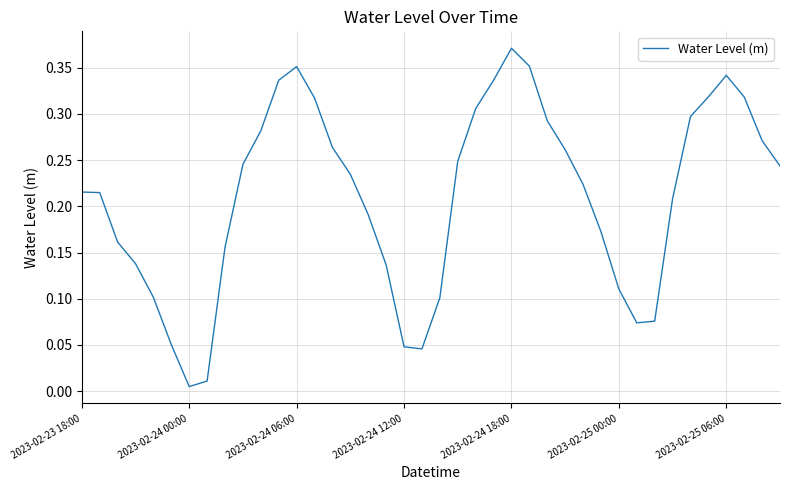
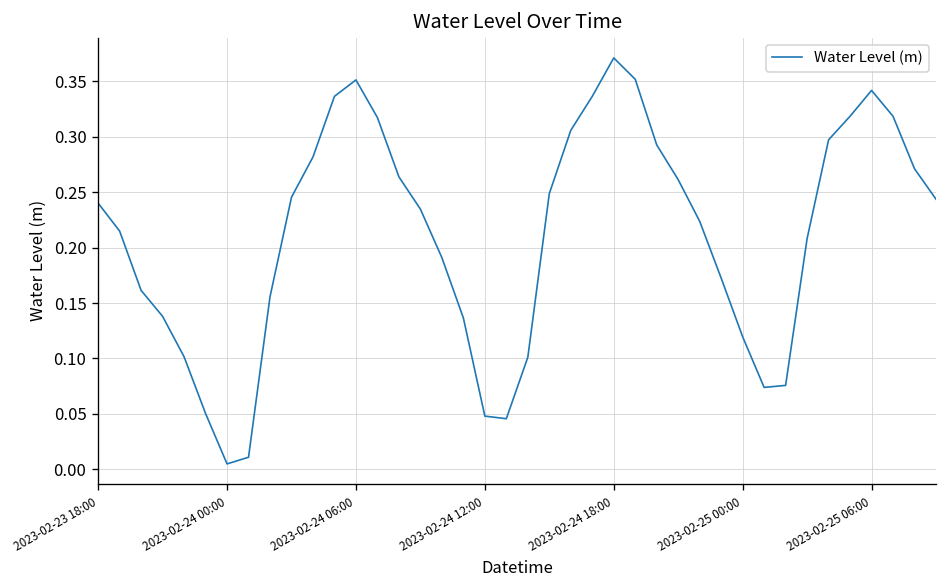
  {
-   "2023-02-23 18:00": 0.22,
+   "2023-02-23 18:00": 0.24,
    "2023-02-24 00:00": 0.01,
    "2023-02-24 06:00": 0.35,
    "2023-02-24 12:00": 0.05,
    "2023-02-24 18:00": 0.37,
-   "2023-02-25 00:00": 0.11,
+   "2023-02-25 00:00": 0.12,
    "2023-02-25 06:00": 0.34
  }
